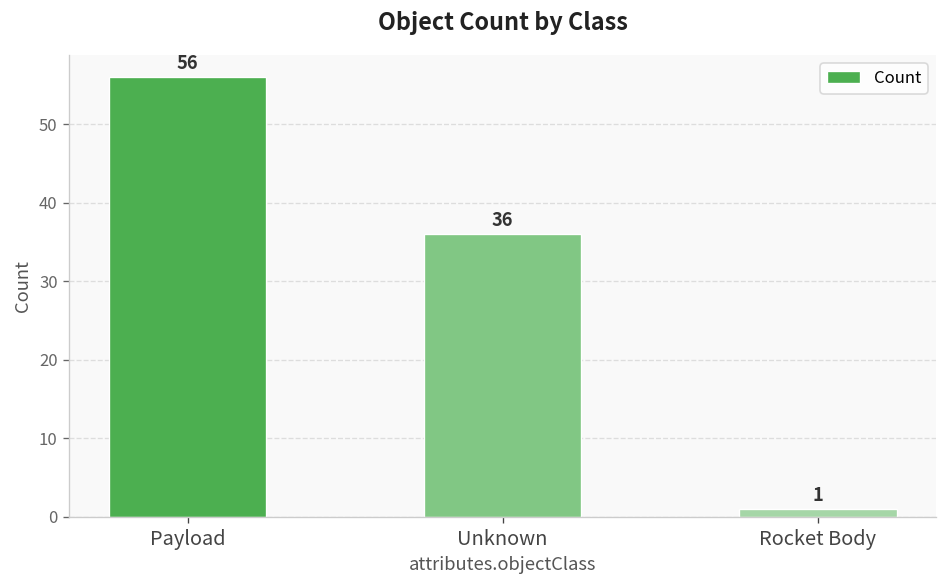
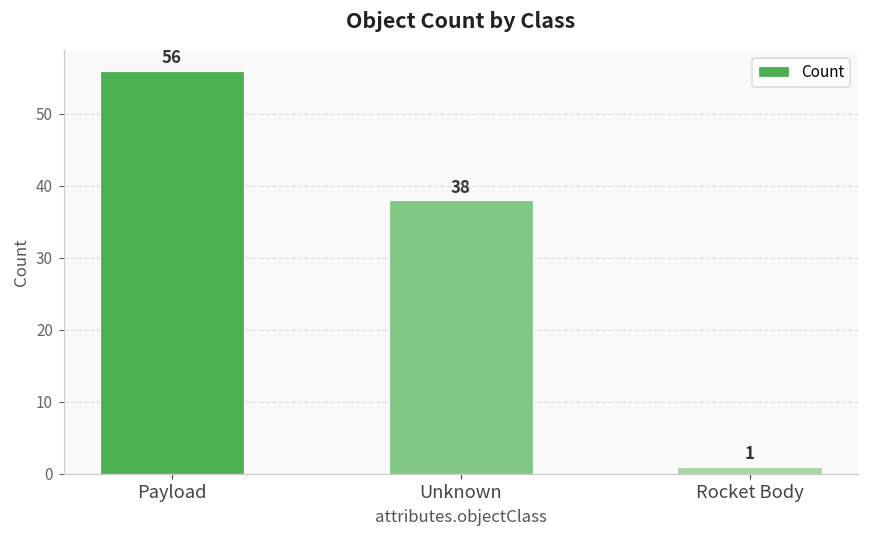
  {
    "Payload": 56,
-   "Unknown": 36,
+   "Unknown": 38,
    "Rocket Body": 1
  }
